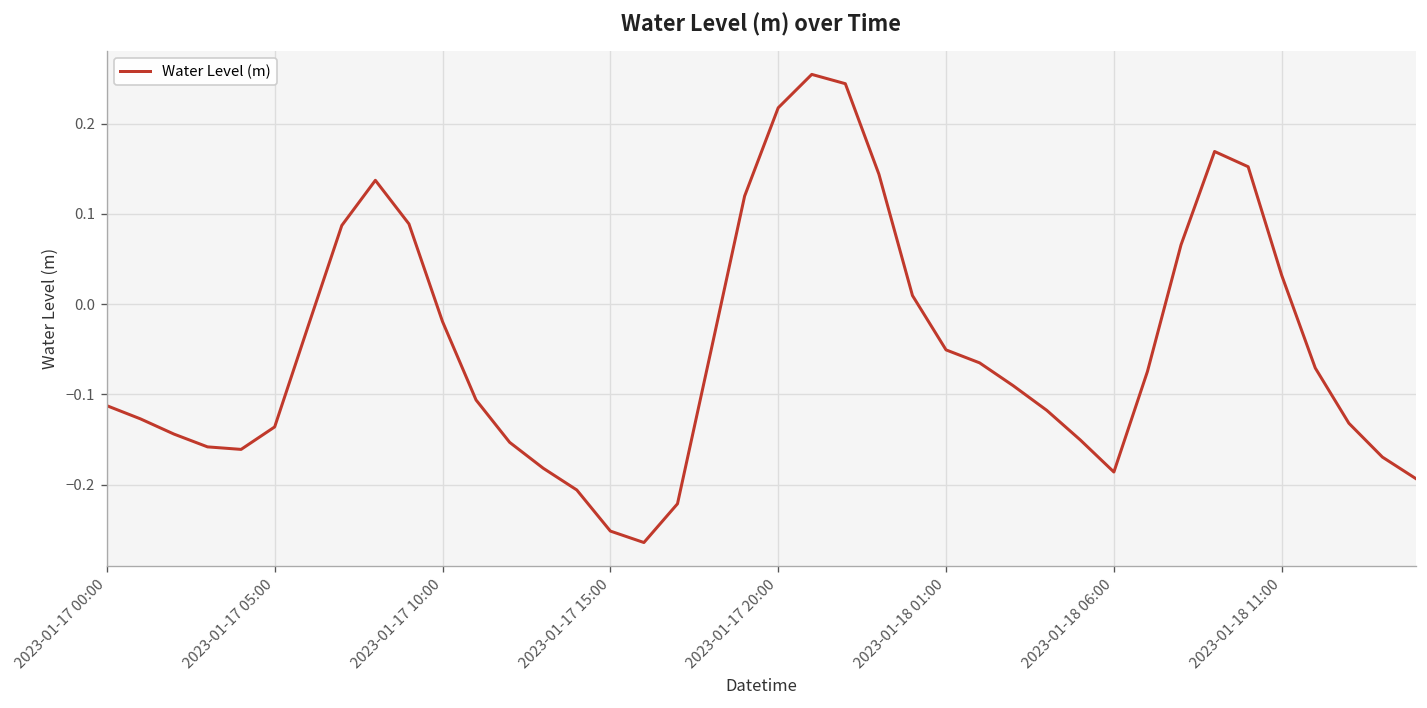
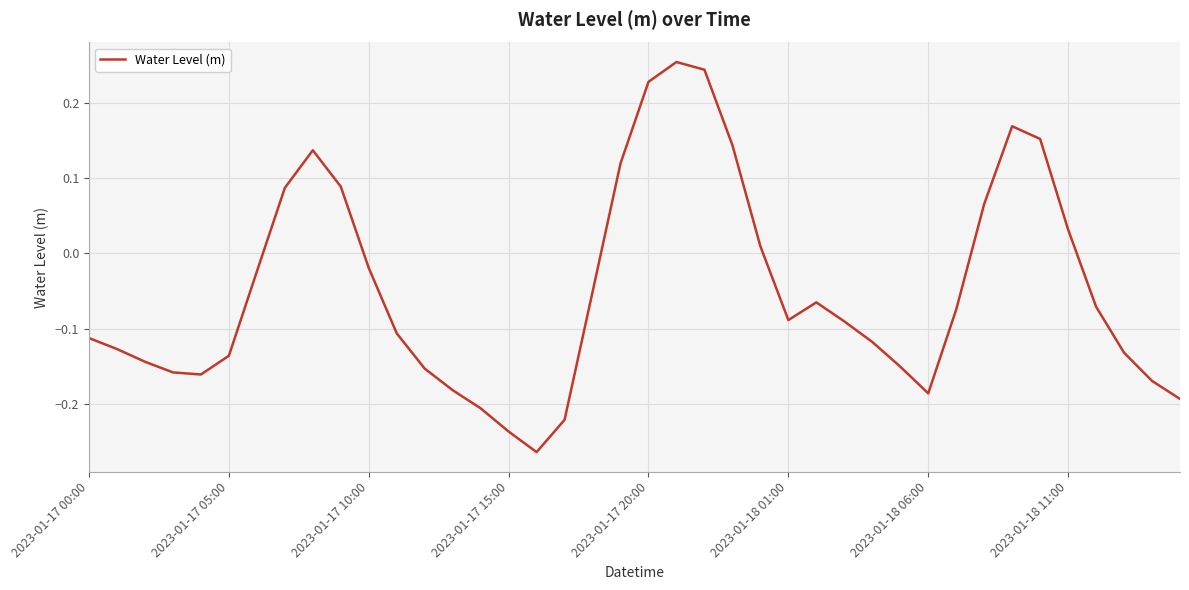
  {
    "2023-01-17 00:00": -0.11,
    "2023-01-17 05:00": -0.14,
    "2023-01-17 10:00": -0.02,
-   "2023-01-17 15:00": -0.25,
-   "2023-01-17 20:00": 0.22,
-   "2023-01-18 01:00": -0.05,
+   "2023-01-17 15:00": -0.24,
+   "2023-01-17 20:00": 0.23,
+   "2023-01-18 01:00": -0.09,
    "2023-01-18 06:00": -0.19,
    "2023-01-18 11:00": 0.03
  }
